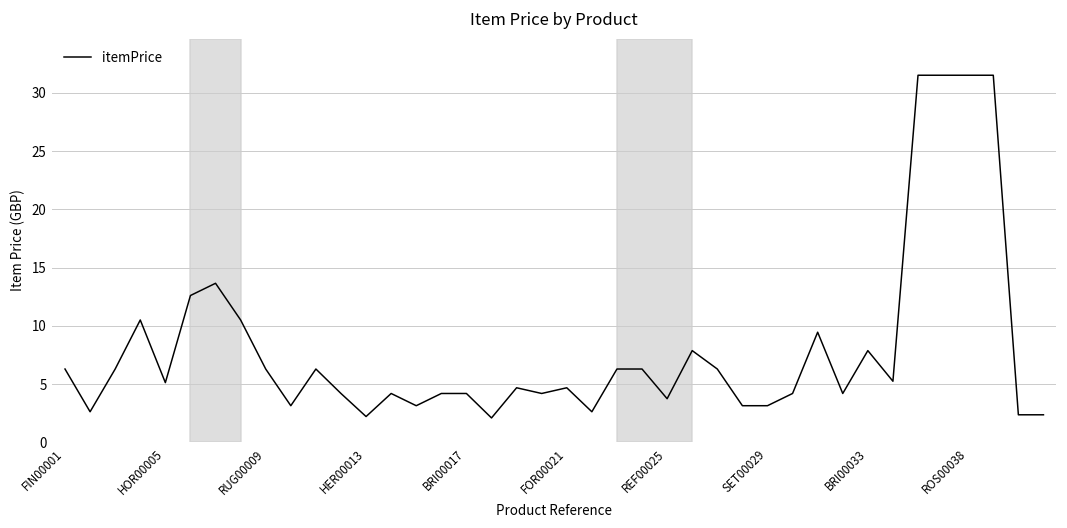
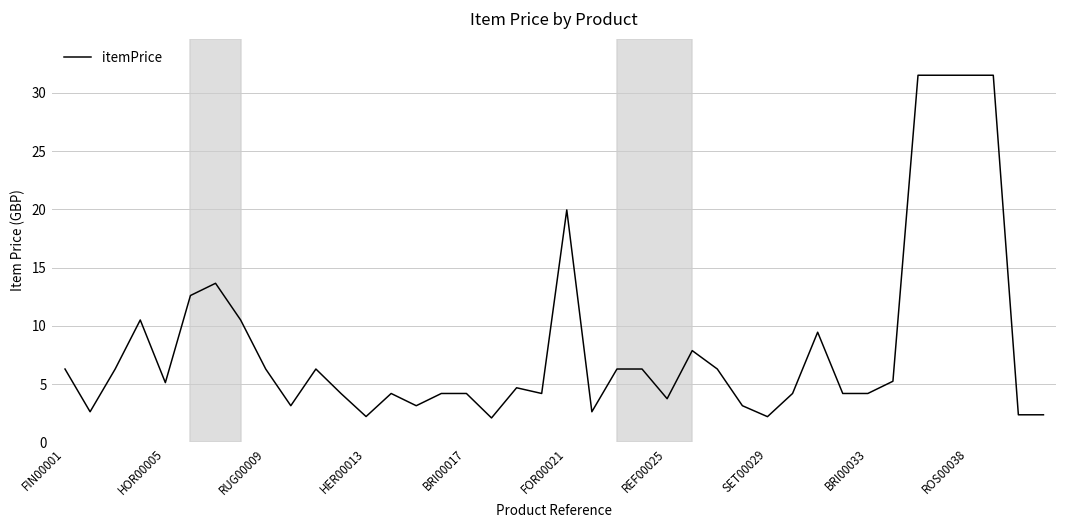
  {
    "FIN00001": 6,
    "HOR00005": 5,
    "RUG00009": 6,
    "HER00013": 2,
    "BRI00017": 4,
-   "FOR00021": 5,
+   "FOR00021": 20,
    "REF00025": 4,
-   "SET00029": 3,
-   "BRI00033": 8,
+   "SET00029": 2,
+   "BRI00033": 4,
    "ROS00038": 32
  }
